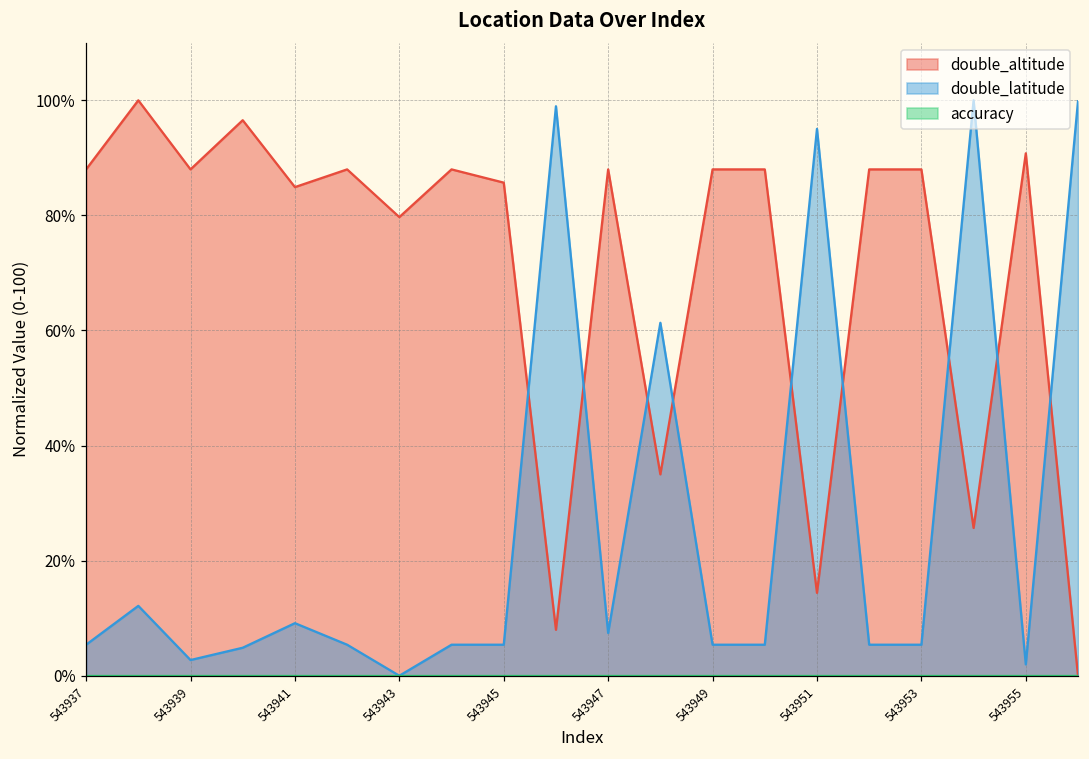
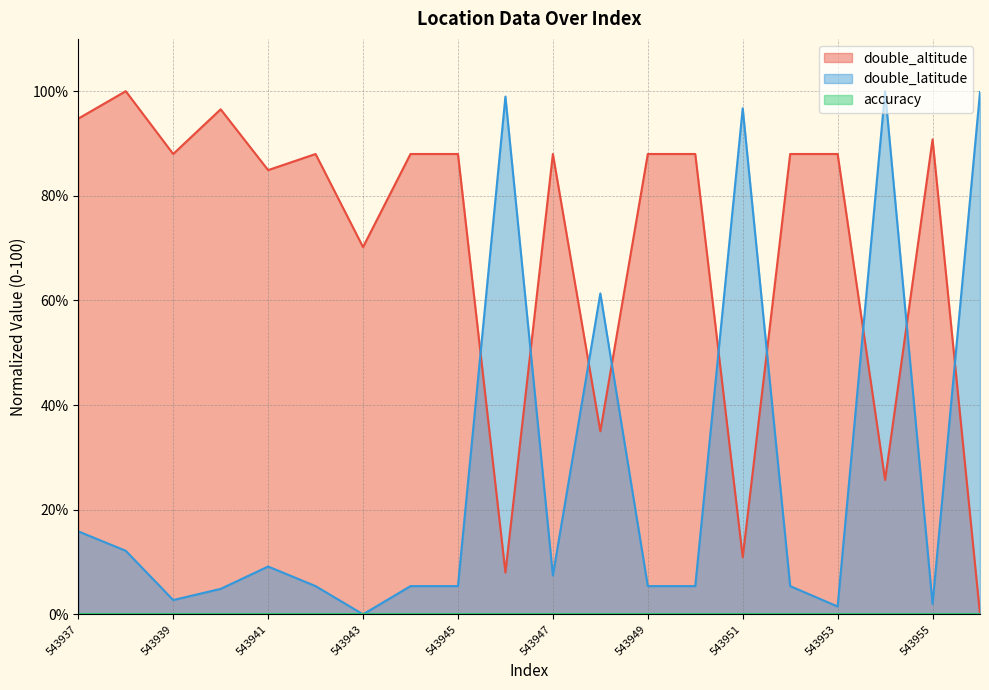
  {
    "double_altitude": {
-     "543937": "88%",
+     "543937": "95%",
      "543939": "88%",
      "543941": "85%",
-     "543943": "80%",
-     "543945": "86%",
+     "543943": "70%",
+     "543945": "88%",
      "543947": "88%",
      "543949": "88%",
-     "543951": "14%",
+     "543951": "11%",
      "543953": "88%",
      "543955": "91%"
    },
    "double_latitude": {
-     "543937": "5%",
+     "543937": "16%",
      "543939": "3%",
      "543941": "9%",
      "543945": "5%",
      "543947": "7%",
      "543949": "5%",
-     "543951": "95%",
-     "543953": "5%",
+     "543951": "97%",
+     "543953": "1%",
      "543955": "2%"
    },
    "accuracy": {
      "543937": "0%",
      "543939": "0%",
      "543941": "0%",
      "543945": "0%",
      "543947": "0%",
      "543949": "0%",
      "543951": "0%",
      "543953": "0%",
      "543955": "0%"
    }
  }
